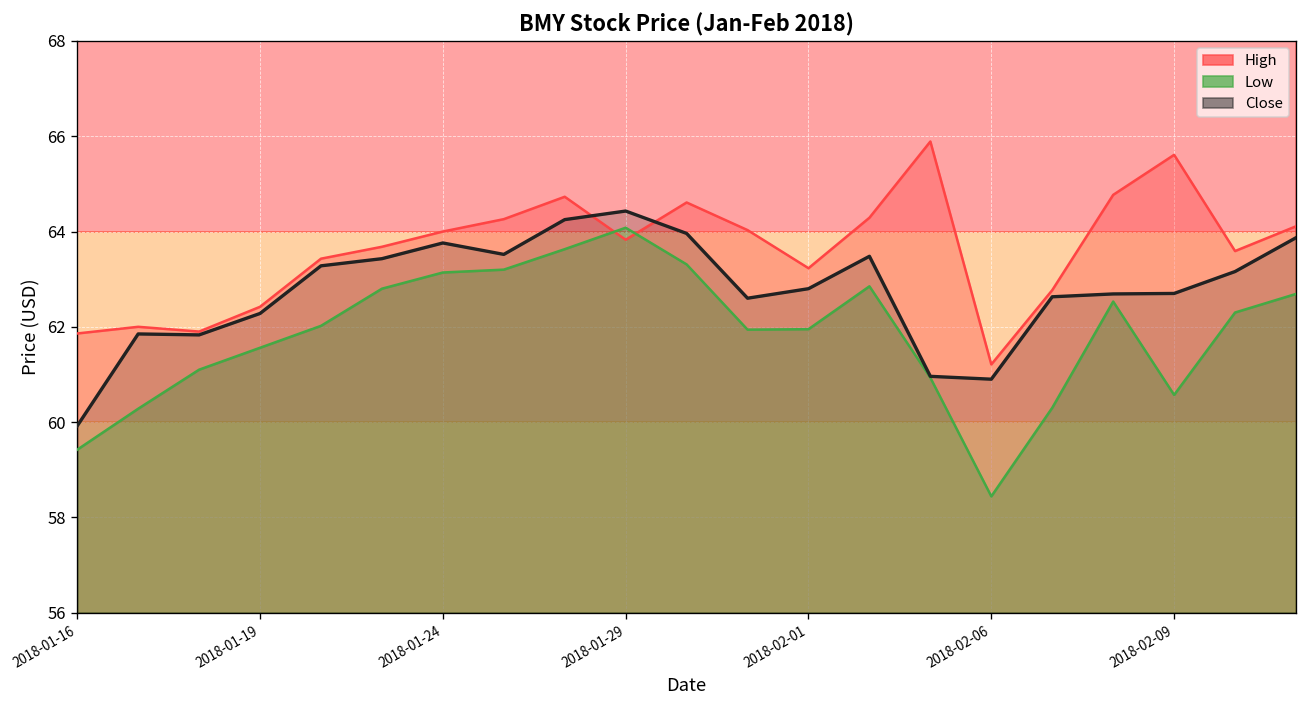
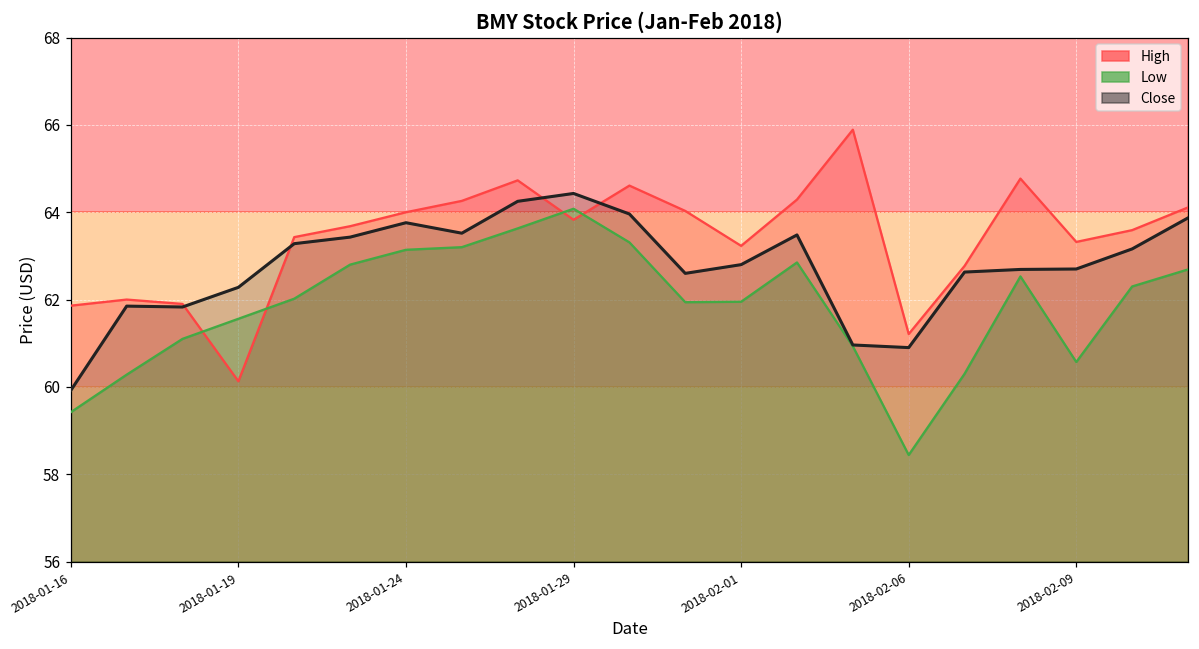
  {
    "High": {
      "2018-01-16": 61.9,
-     "2018-01-19": 62.4,
+     "2018-01-19": 60.1,
      "2018-01-24": 64.0,
      "2018-01-29": 63.8,
      "2018-02-01": 63.2,
      "2018-02-06": 61.2,
-     "2018-02-09": 65.6
+     "2018-02-09": 63.3
    }
  }
